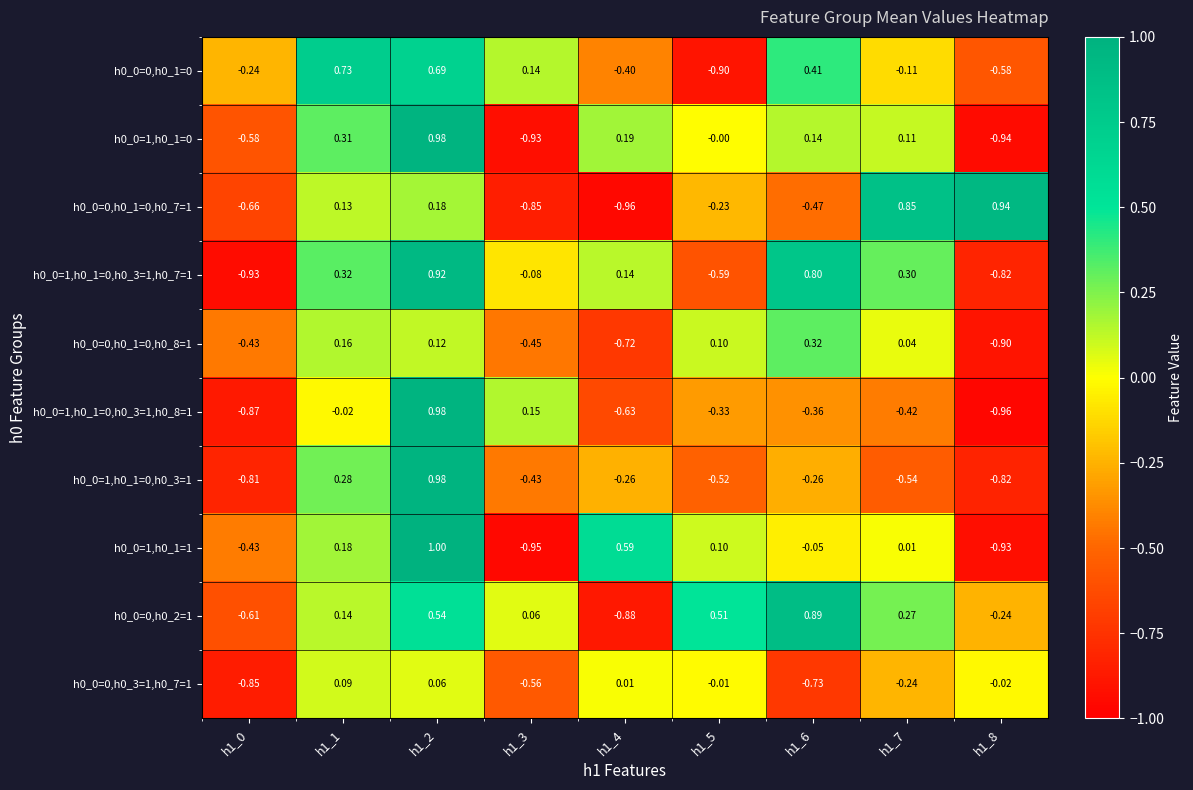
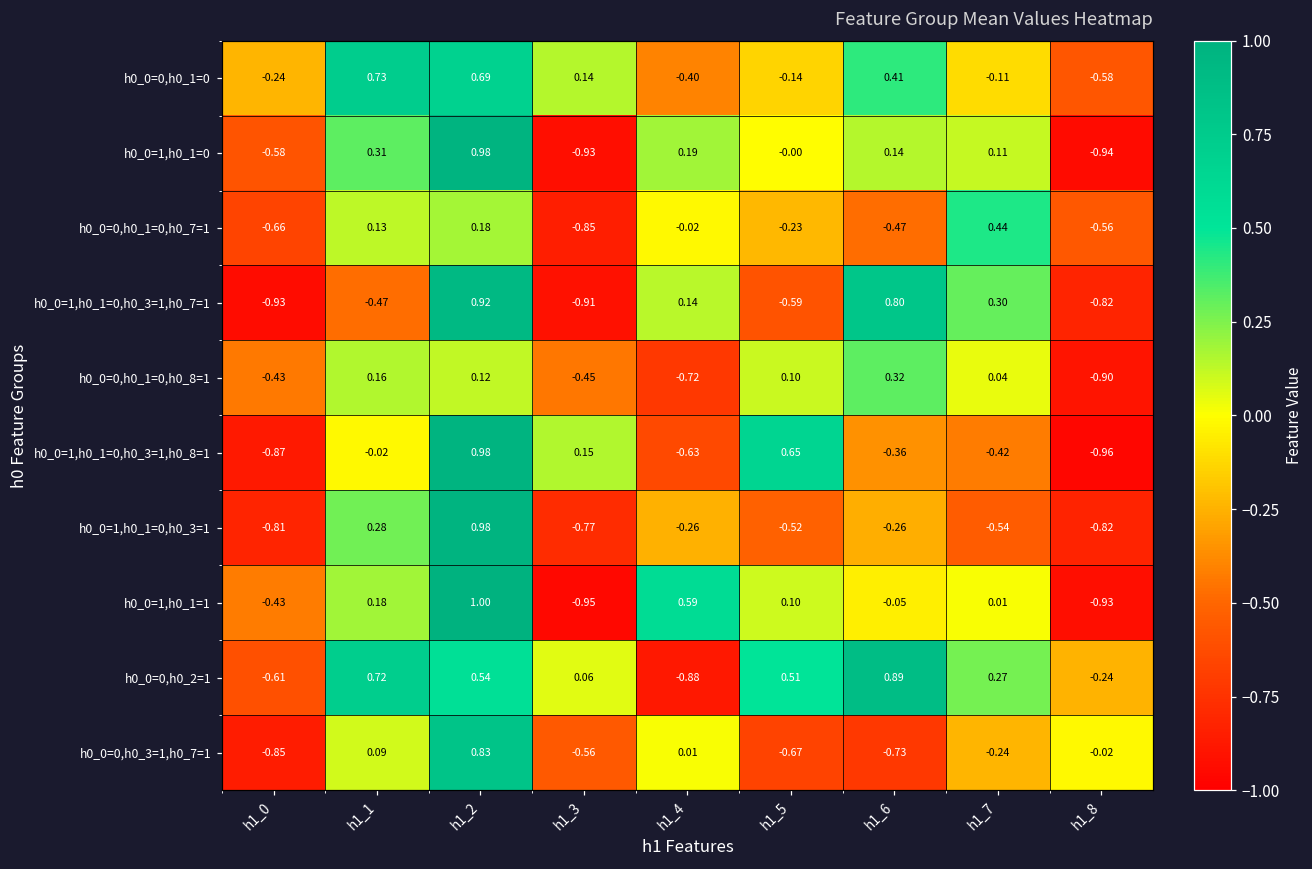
  {
    "h0_0=0,h0_1=0": {
      "h1_0": -0.24,
      "h1_1": 0.73,
      "h1_2": 0.69,
      "h1_3": 0.14,
      "h1_4": -0.40,
-     "h1_5": -0.90,
+     "h1_5": -0.14,
      "h1_6": 0.41,
      "h1_7": -0.11,
      "h1_8": -0.58
    },
    "h0_0=1,h0_1=0": {
      "h1_0": -0.58,
      "h1_1": 0.31,
      "h1_2": 0.98,
      "h1_3": -0.93,
      "h1_4": 0.19,
      "h1_5": -0.00,
      "h1_6": 0.14,
      "h1_7": 0.11,
      "h1_8": -0.94
    },
    "h0_0=0,h0_1=0,h0_7=1": {
      "h1_0": -0.66,
      "h1_1": 0.13,
      "h1_2": 0.18,
      "h1_3": -0.85,
-     "h1_4": -0.96,
+     "h1_4": -0.02,
      "h1_5": -0.23,
      "h1_6": -0.47,
-     "h1_7": 0.85,
-     "h1_8": 0.94
+     "h1_7": 0.44,
+     "h1_8": -0.56
    },
    "h0_0=1,h0_1=0,h0_3=1,h0_7=1": {
      "h1_0": -0.93,
-     "h1_1": 0.32,
+     "h1_1": -0.47,
      "h1_2": 0.92,
-     "h1_3": -0.08,
+     "h1_3": -0.91,
      "h1_4": 0.14,
      "h1_5": -0.59,
      "h1_6": 0.80,
      "h1_7": 0.30,
      "h1_8": -0.82
    },
    "h0_0=0,h0_1=0,h0_8=1": {
      "h1_0": -0.43,
      "h1_1": 0.16,
      "h1_2": 0.12,
      "h1_3": -0.45,
      "h1_4": -0.72,
      "h1_5": 0.10,
      "h1_6": 0.32,
      "h1_7": 0.04,
      "h1_8": -0.90
    },
    "h0_0=1,h0_1=0,h0_3=1,h0_8=1": {
      "h1_0": -0.87,
      "h1_1": -0.02,
      "h1_2": 0.98,
      "h1_3": 0.15,
      "h1_4": -0.63,
-     "h1_5": -0.33,
+     "h1_5": 0.65,
      "h1_6": -0.36,
      "h1_7": -0.42,
      "h1_8": -0.96
    },
    "h0_0=1,h0_1=0,h0_3=1": {
      "h1_0": -0.81,
      "h1_1": 0.28,
      "h1_2": 0.98,
-     "h1_3": -0.43,
+     "h1_3": -0.77,
      "h1_4": -0.26,
      "h1_5": -0.52,
      "h1_6": -0.26,
      "h1_7": -0.54,
      "h1_8": -0.82
    },
    "h0_0=1,h0_1=1": {
      "h1_0": -0.43,
      "h1_1": 0.18,
      "h1_2": 1.00,
      "h1_3": -0.95,
      "h1_4": 0.59,
      "h1_5": 0.10,
      "h1_6": -0.05,
      "h1_7": 0.01,
      "h1_8": -0.93
    },
    "h0_0=0,h0_2=1": {
      "h1_0": -0.61,
-     "h1_1": 0.14,
+     "h1_1": 0.72,
      "h1_2": 0.54,
      "h1_3": 0.06,
      "h1_4": -0.88,
      "h1_5": 0.51,
      "h1_6": 0.89,
      "h1_7": 0.27,
      "h1_8": -0.24
    },
    "h0_0=0,h0_3=1,h0_7=1": {
      "h1_0": -0.85,
      "h1_1": 0.09,
-     "h1_2": 0.06,
+     "h1_2": 0.83,
      "h1_3": -0.56,
      "h1_4": 0.01,
-     "h1_5": -0.01,
+     "h1_5": -0.67,
      "h1_6": -0.73,
      "h1_7": -0.24,
      "h1_8": -0.02
    }
  }
